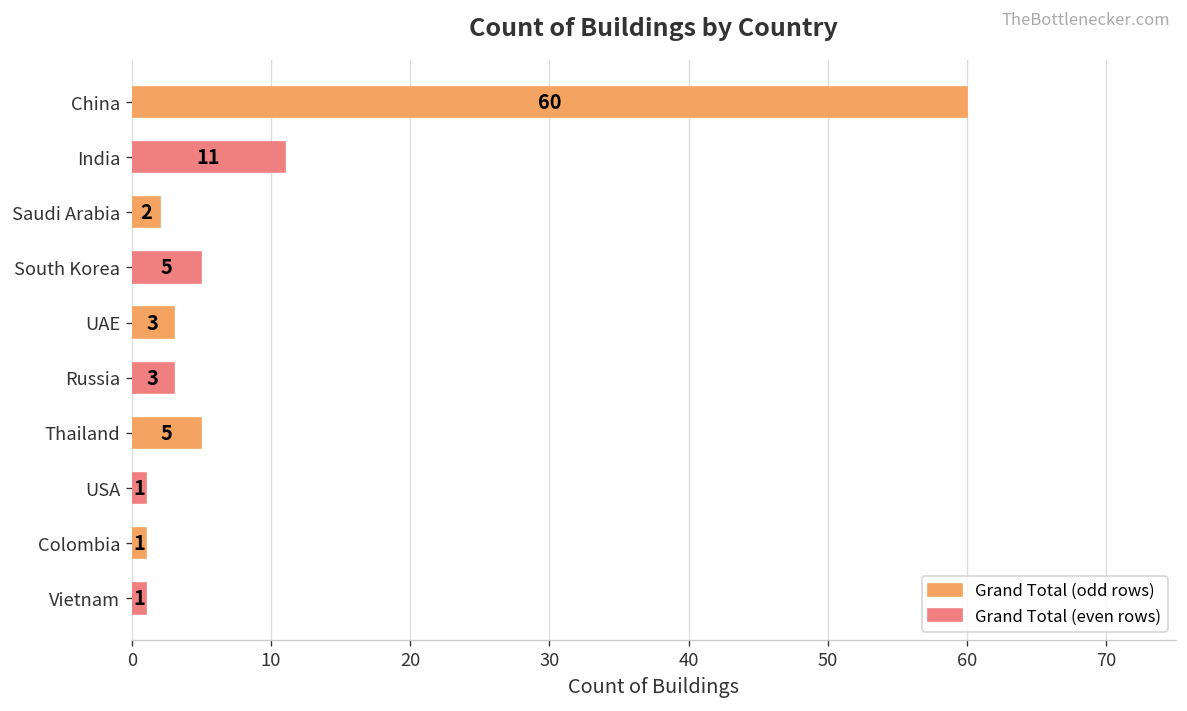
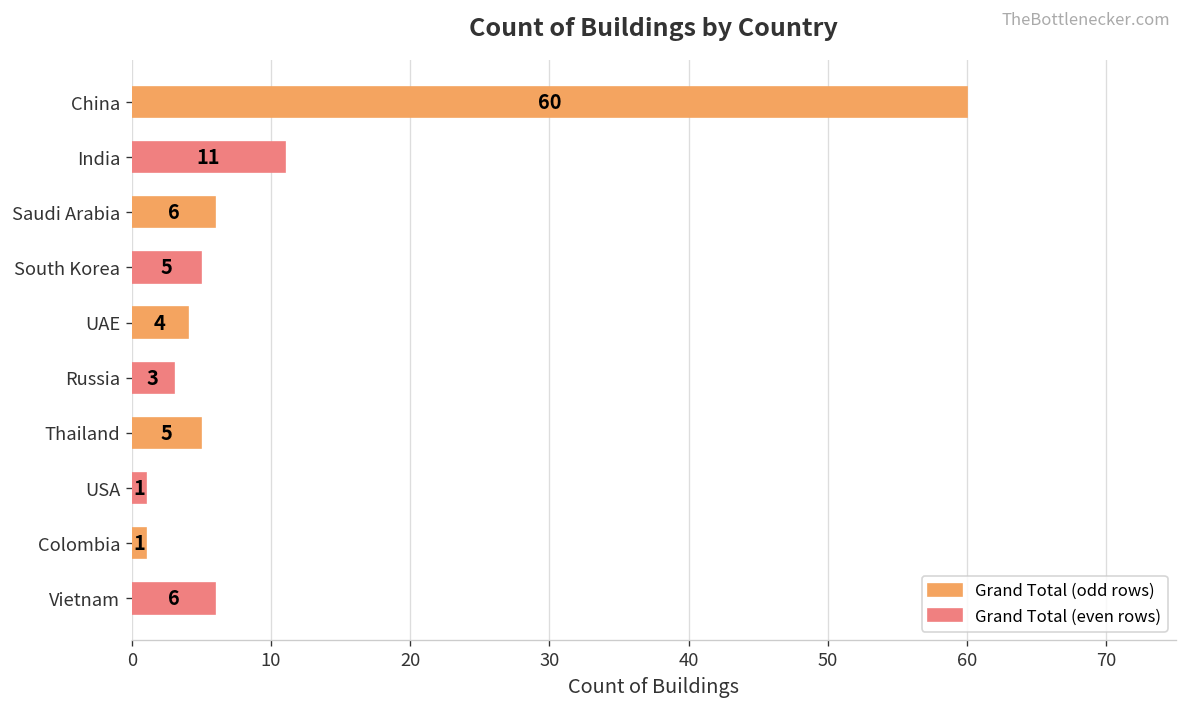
  {
    "China": 60,
    "India": 11,
-   "Saudi Arabia": 2,
+   "Saudi Arabia": 6,
    "South Korea": 5,
-   "UAE": 3,
+   "UAE": 4,
    "Russia": 3,
    "Thailand": 5,
    "USA": 1,
    "Colombia": 1,
-   "Vietnam": 1
+   "Vietnam": 6
  }
